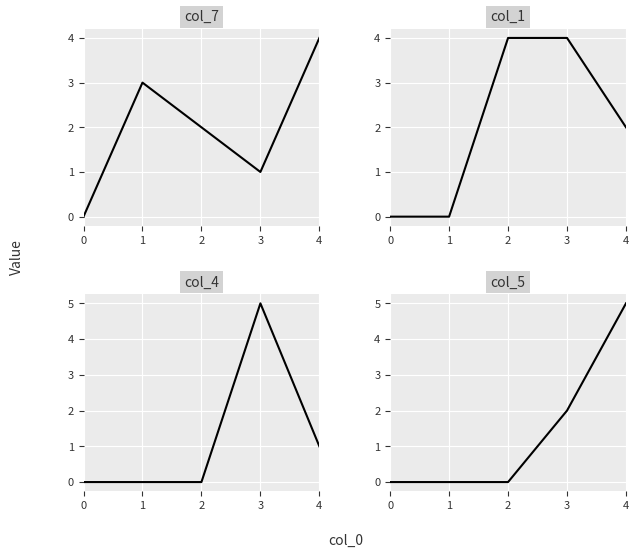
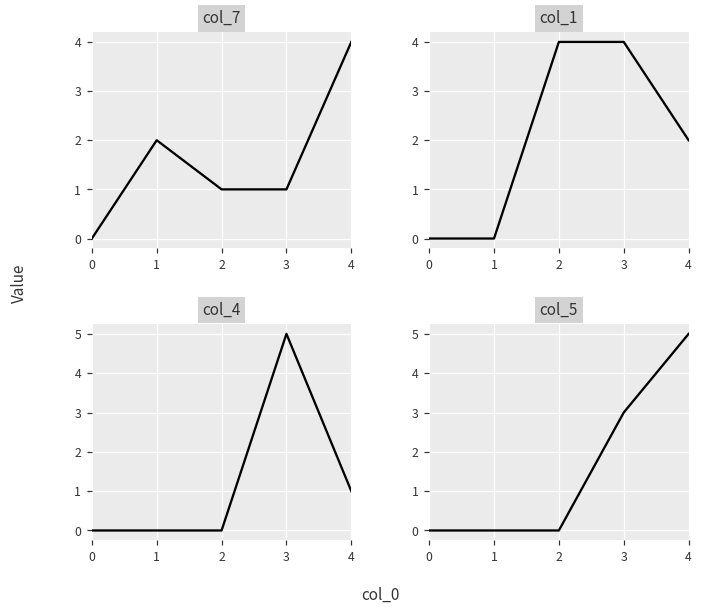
  {
    "col_7": {
      "0": 0,
-     "1": 3,
-     "2": 2,
+     "1": 2,
+     "2": 1,
      "3": 1,
      "4": 4
    },
    "col_1": {
      "0": 0.0,
      "1": 0.0,
      "2": 4.0,
      "3": 4.0,
      "4": 2.0
    },
    "col_4": {
      "0": 0.0,
      "1": 0.0,
      "2": 0.0,
      "3": 5.0,
      "4": 1.0
    },
    "col_5": {
      "0": 0,
      "1": 0,
      "2": 0,
-     "3": 2,
+     "3": 3,
      "4": 5
    }
  }
